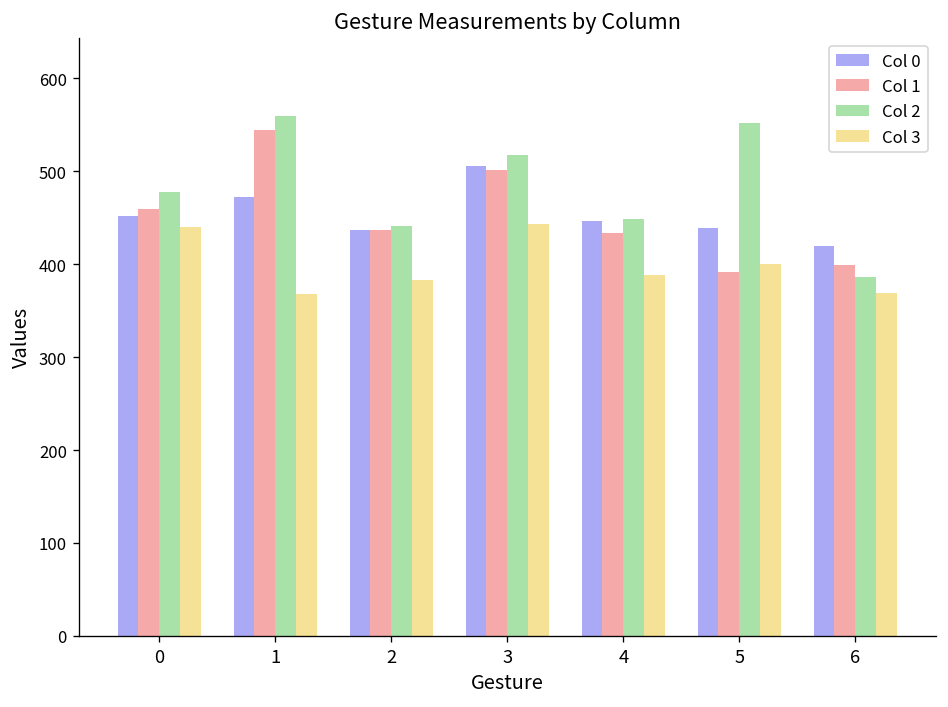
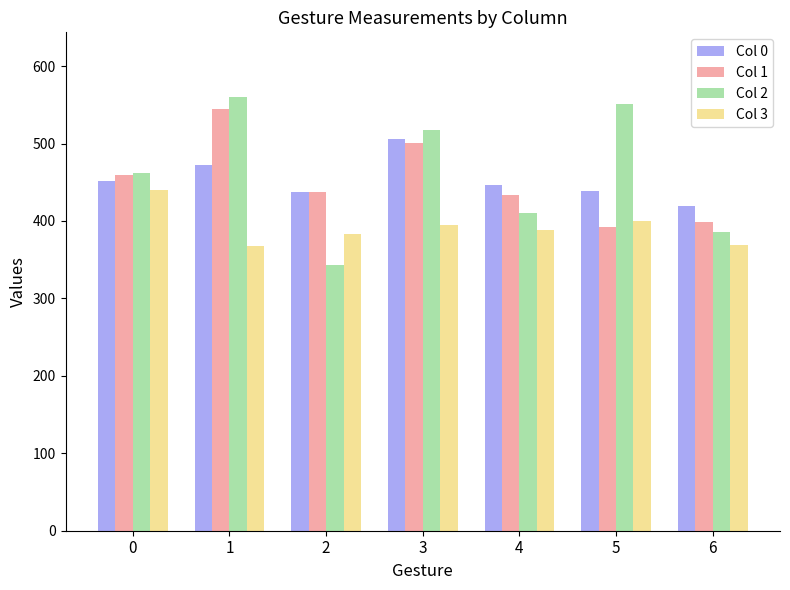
  {
    "Col 0": {
      "0": 450,
      "1": 470,
      "2": 440,
      "3": 510,
      "4": 450,
      "5": 440,
      "6": 420
    },
    "Col 1": {
      "0": 460,
      "1": 540,
      "2": 440,
      "3": 500,
      "4": 430,
      "5": 390,
      "6": 400
    },
    "Col 2": {
-     "0": 480,
+     "0": 460,
      "1": 560,
-     "2": 440,
+     "2": 340,
      "3": 520,
-     "4": 450,
+     "4": 410,
      "5": 550,
      "6": 390
    },
    "Col 3": {
      "0": 440,
      "1": 370,
      "2": 380,
-     "3": 440,
+     "3": 400,
      "4": 390,
      "5": 400,
      "6": 370
    }
  }
